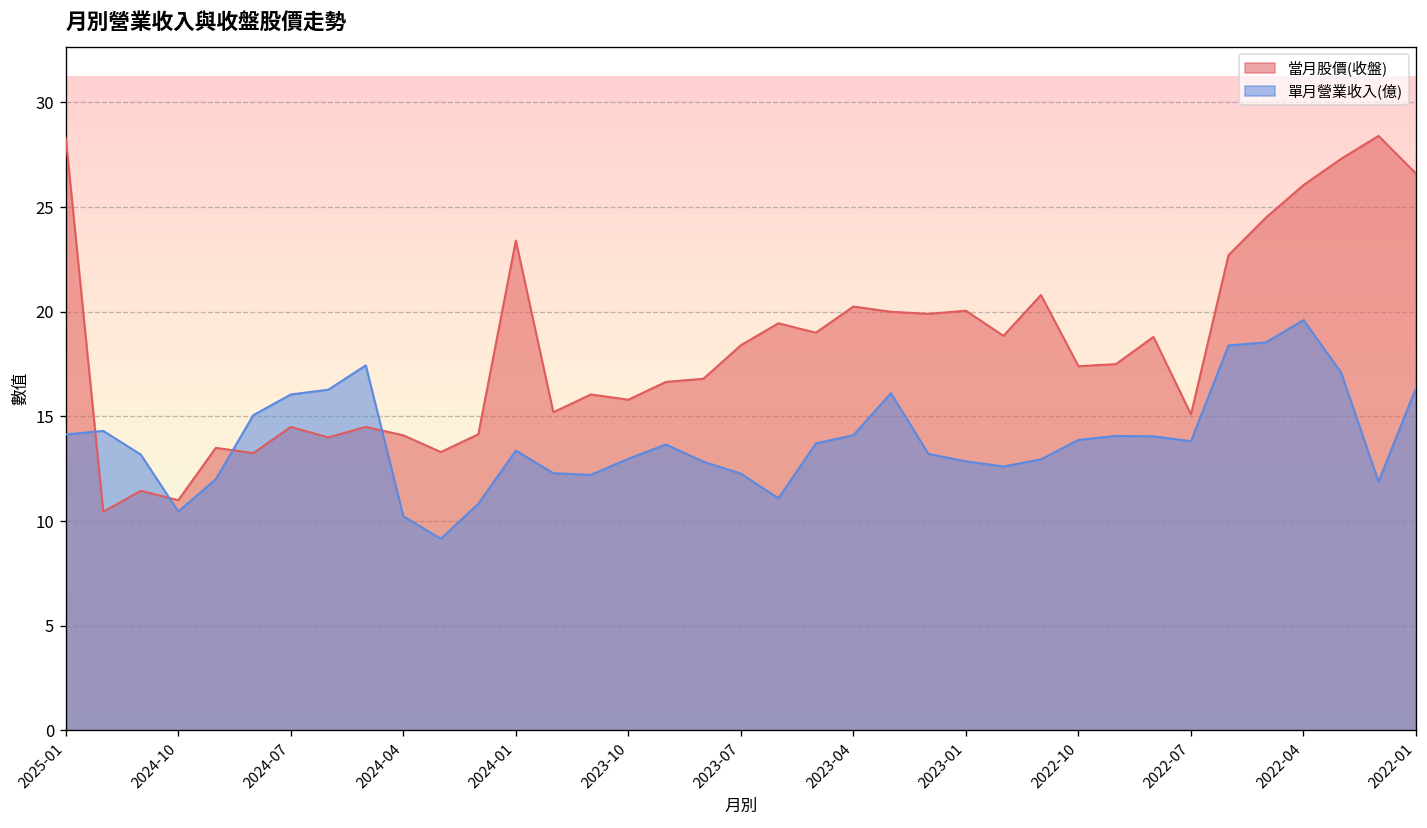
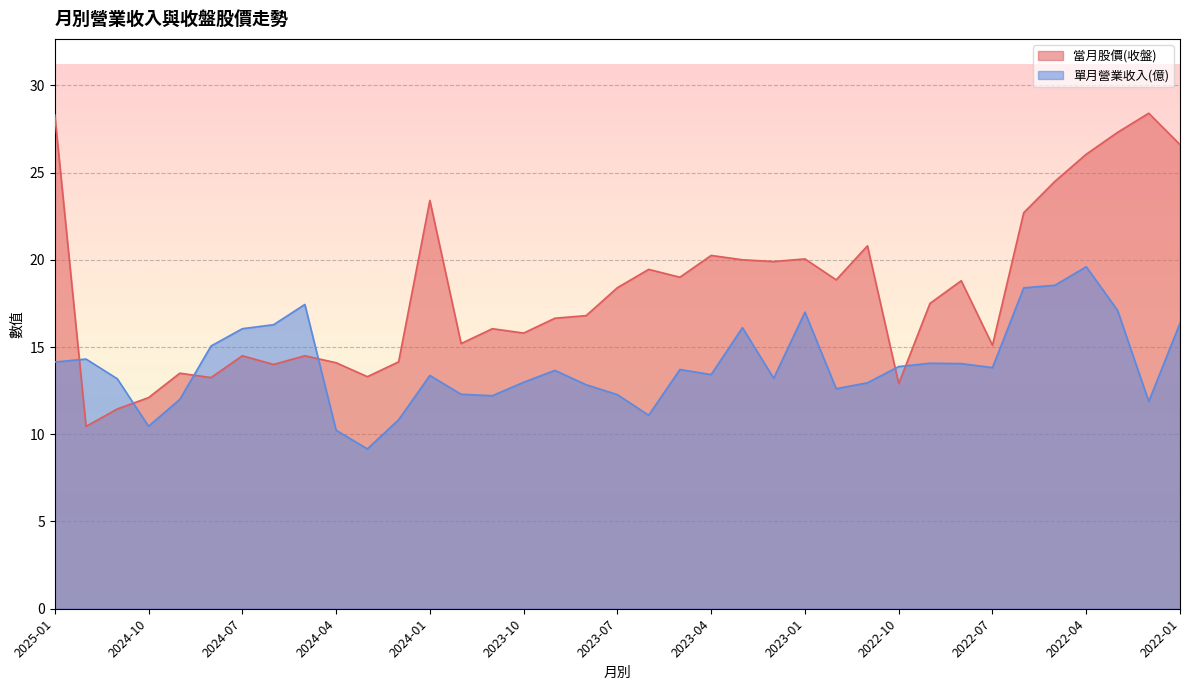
  {
    "當月股價(收盤)": {
      "2025-01": 28.3,
-     "2024-10": 11.0,
+     "2024-10": 12.1,
      "2024-07": 14.5,
      "2024-04": 14.1,
      "2024-01": 23.4,
      "2023-10": 15.8,
      "2023-07": 18.4,
      "2023-04": 20.3,
      "2023-01": 20.1,
-     "2022-10": 17.4,
+     "2022-10": 12.9,
      "2022-07": 15.1,
      "2022-04": 26.1,
      "2022-01": 26.6
    },
    "單月營業收入(億)": {
      "2025-01": 14.1,
      "2024-10": 10.5,
      "2024-07": 16.1,
      "2024-04": 10.2,
      "2024-01": 13.4,
      "2023-10": 13.0,
      "2023-07": 12.3,
-     "2023-04": 14.1,
-     "2023-01": 12.9,
+     "2023-04": 13.4,
+     "2023-01": 17.0,
      "2022-10": 13.9,
      "2022-07": 13.8,
      "2022-04": 19.6,
      "2022-01": 16.4
    }
  }
